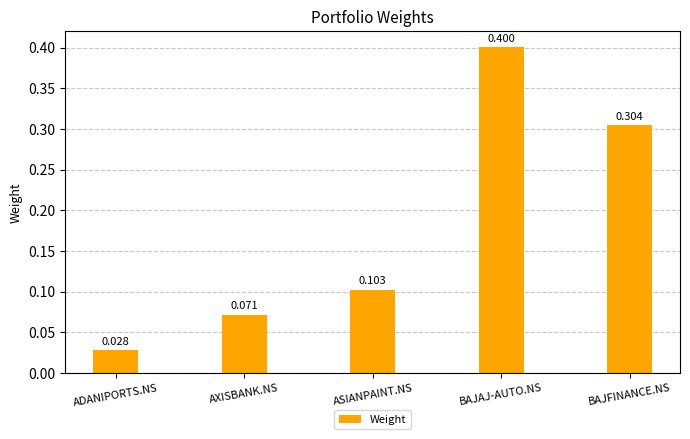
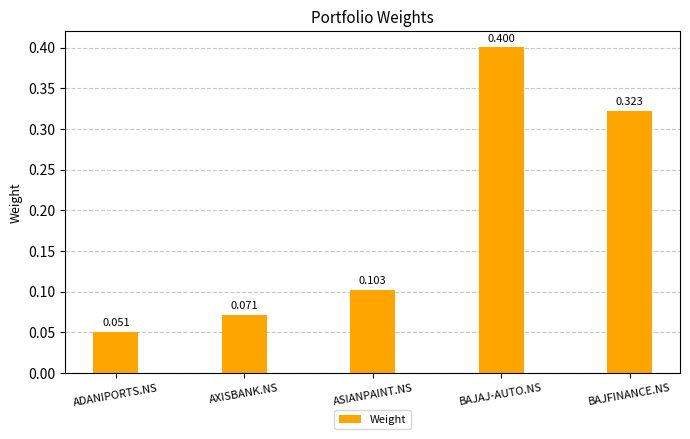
  {
-   "ADANIPORTS.NS": 0.028,
+   "ADANIPORTS.NS": 0.051,
    "AXISBANK.NS": 0.071,
    "ASIANPAINT.NS": 0.103,
    "BAJAJ-AUTO.NS": 0.400,
-   "BAJFINANCE.NS": 0.304
+   "BAJFINANCE.NS": 0.323
  }
